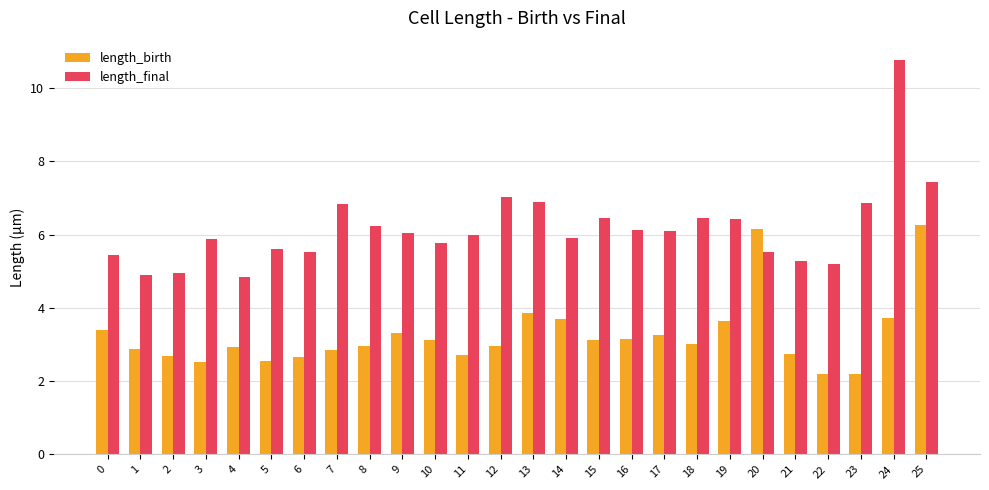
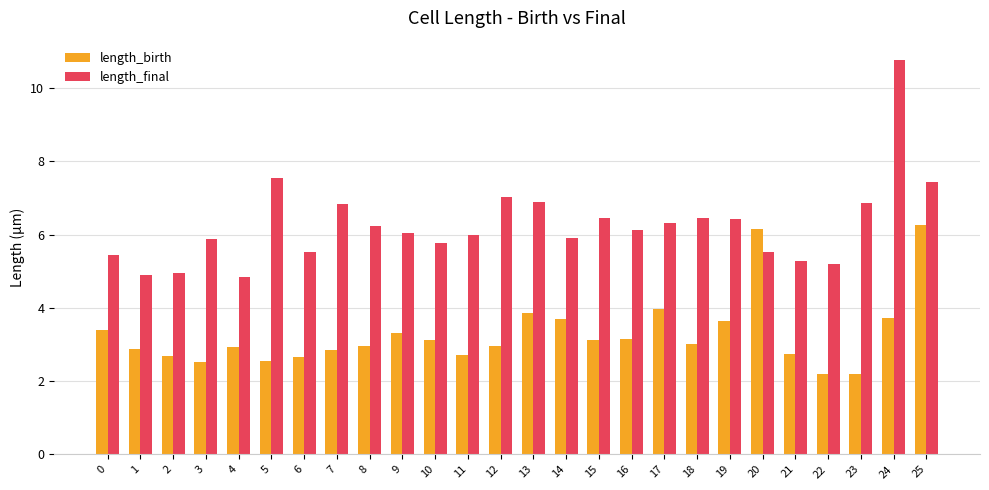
  {
    "length_birth": {
      "0": 3.4,
      "1": 2.9,
      "2": 2.7,
      "3": 2.5,
      "4": 2.9,
      "5": 2.5,
      "6": 2.7,
      "7": 2.9,
      "8": 3.0,
      "9": 3.3,
      "10": 3.1,
      "11": 2.7,
      "12": 2.9,
      "13": 3.9,
      "14": 3.7,
      "15": 3.1,
      "16": 3.2,
-     "17": 3.3,
+     "17": 4.0,
      "18": 3.0,
      "19": 3.6,
      "20": 6.2,
      "21": 2.7,
      "22": 2.2,
      "23": 2.2,
      "24": 3.7,
      "25": 6.3
    },
    "length_final": {
      "0": 5.5,
      "1": 4.9,
      "2": 4.9,
      "3": 5.9,
      "4": 4.8,
-     "5": 5.6,
+     "5": 7.6,
      "6": 5.5,
      "7": 6.8,
      "8": 6.2,
      "9": 6.0,
      "10": 5.8,
      "11": 6.0,
      "12": 7.0,
      "13": 6.9,
      "14": 5.9,
      "15": 6.4,
      "16": 6.1,
-     "17": 6.1,
+     "17": 6.3,
      "18": 6.4,
      "19": 6.4,
      "20": 5.5,
      "21": 5.3,
      "22": 5.2,
      "23": 6.9,
      "24": 10.8,
      "25": 7.4
    }
  }
